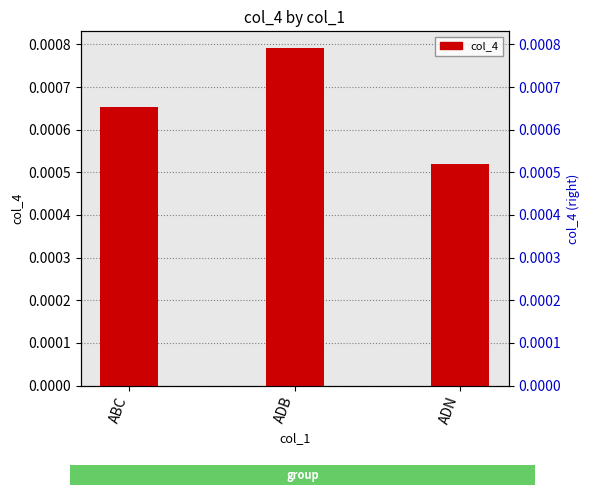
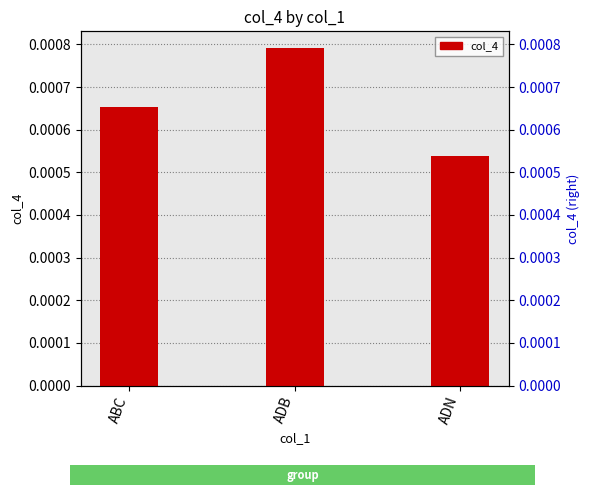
  {
    "col_4 by col_1": {
      "ABC": 0.00065,
      "ADB": 0.00079,
-     "ADN": 0.00052
+     "ADN": 0.00054
    }
  }
